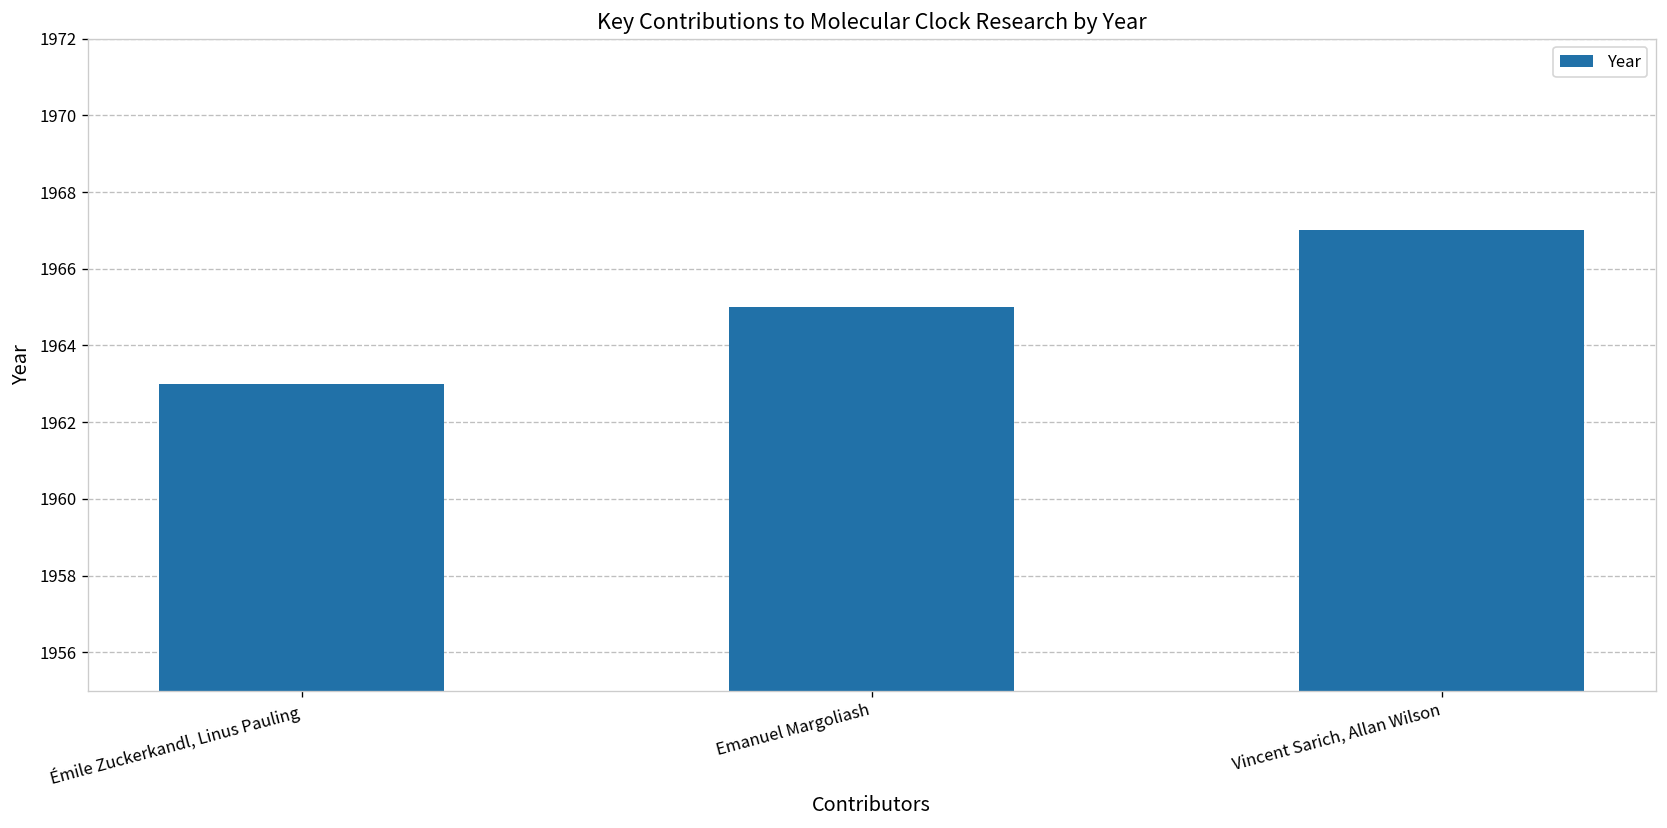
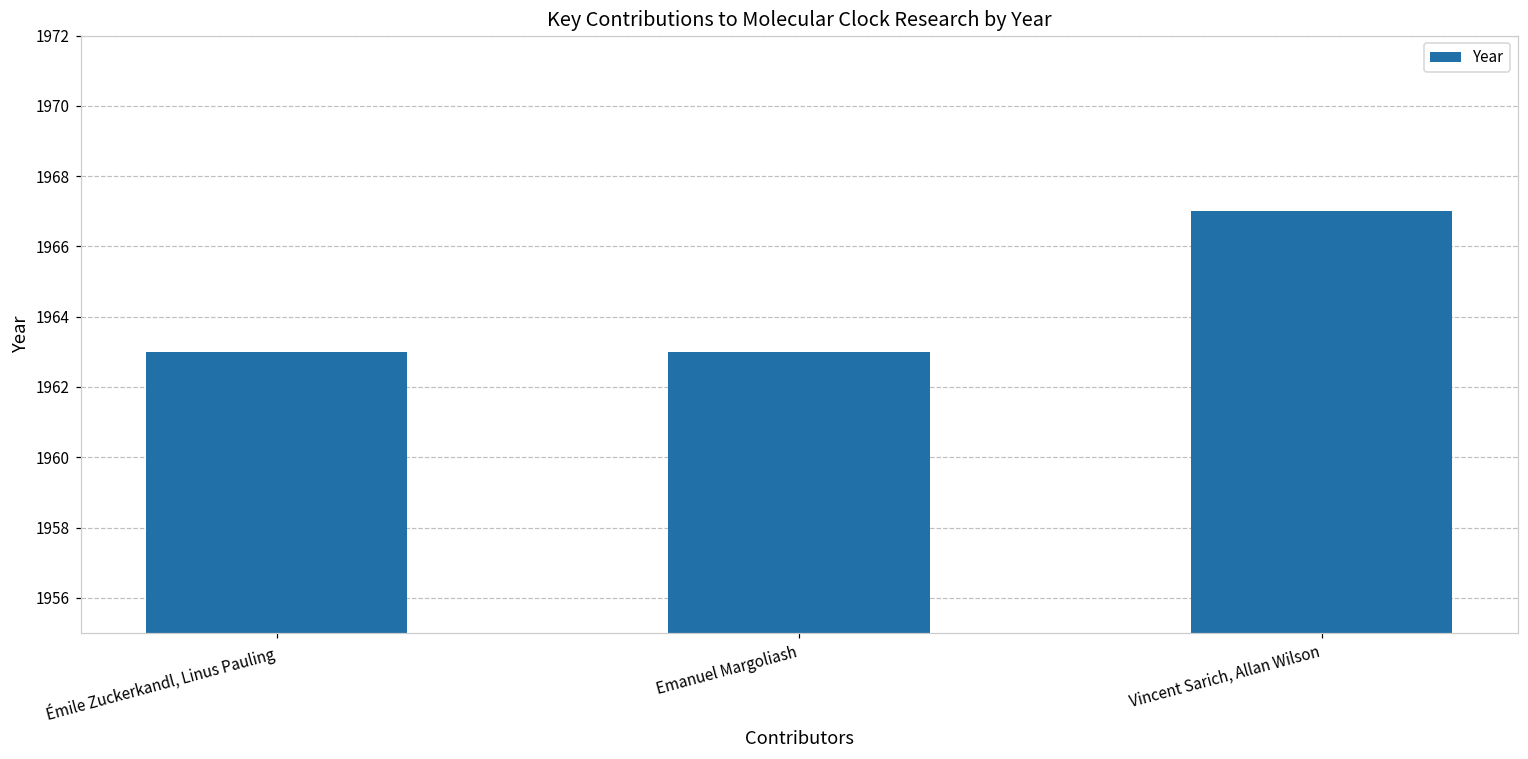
  {
    "Émile Zuckerkandl, Linus Pauling": 1963,
-   "Emanuel Margoliash": 1965,
+   "Emanuel Margoliash": 1963,
    "Vincent Sarich, Allan Wilson": 1967
  }
